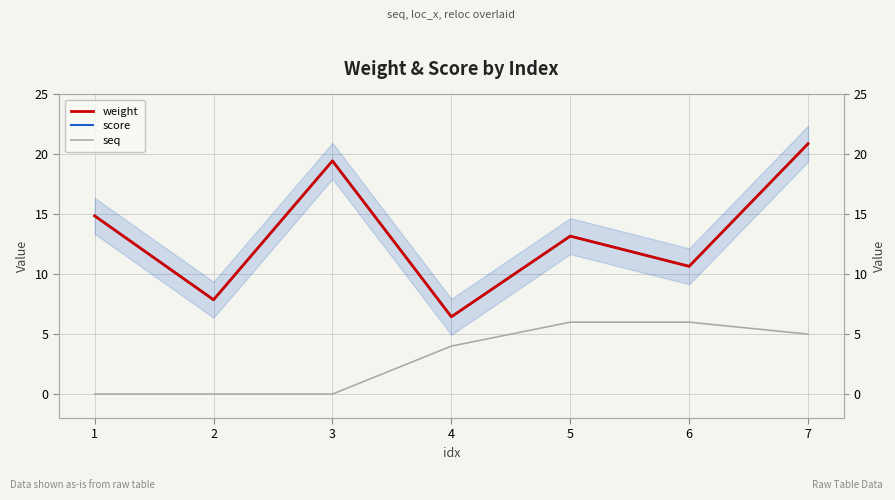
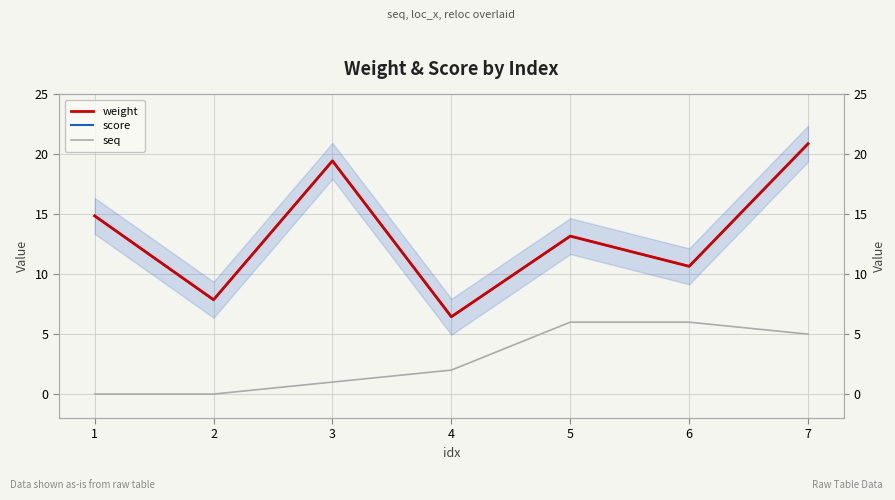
  {
    "seq": {
      "1": 0,
      "2": 0,
-     "3": 0,
-     "4": 4,
+     "3": 1,
+     "4": 2,
      "5": 6,
      "6": 6,
      "7": 5
    }
  }
